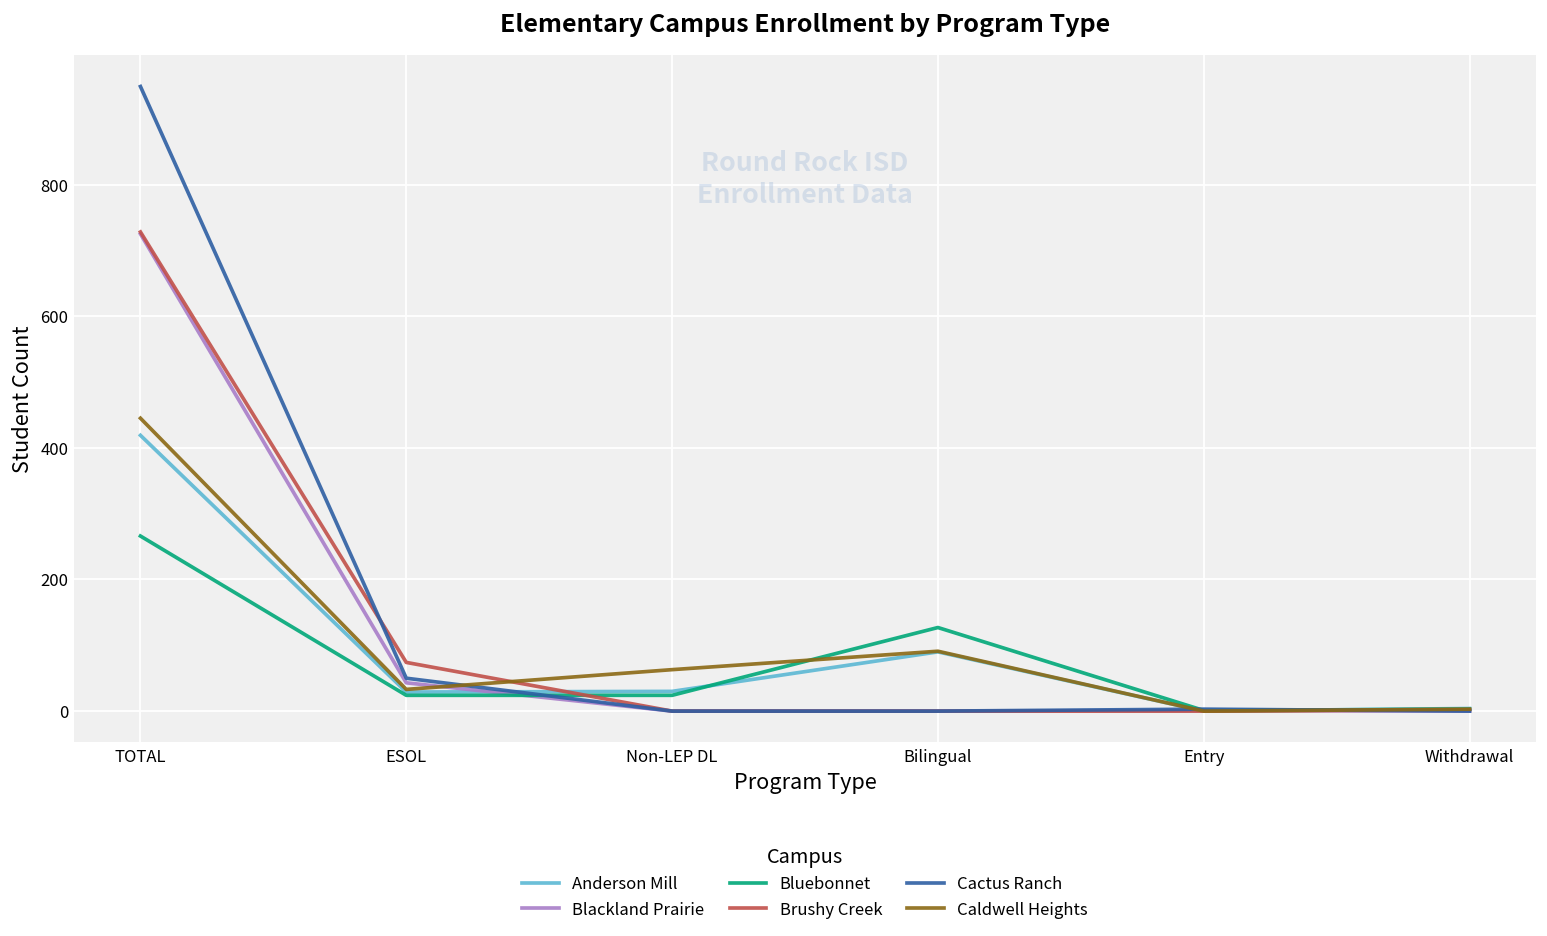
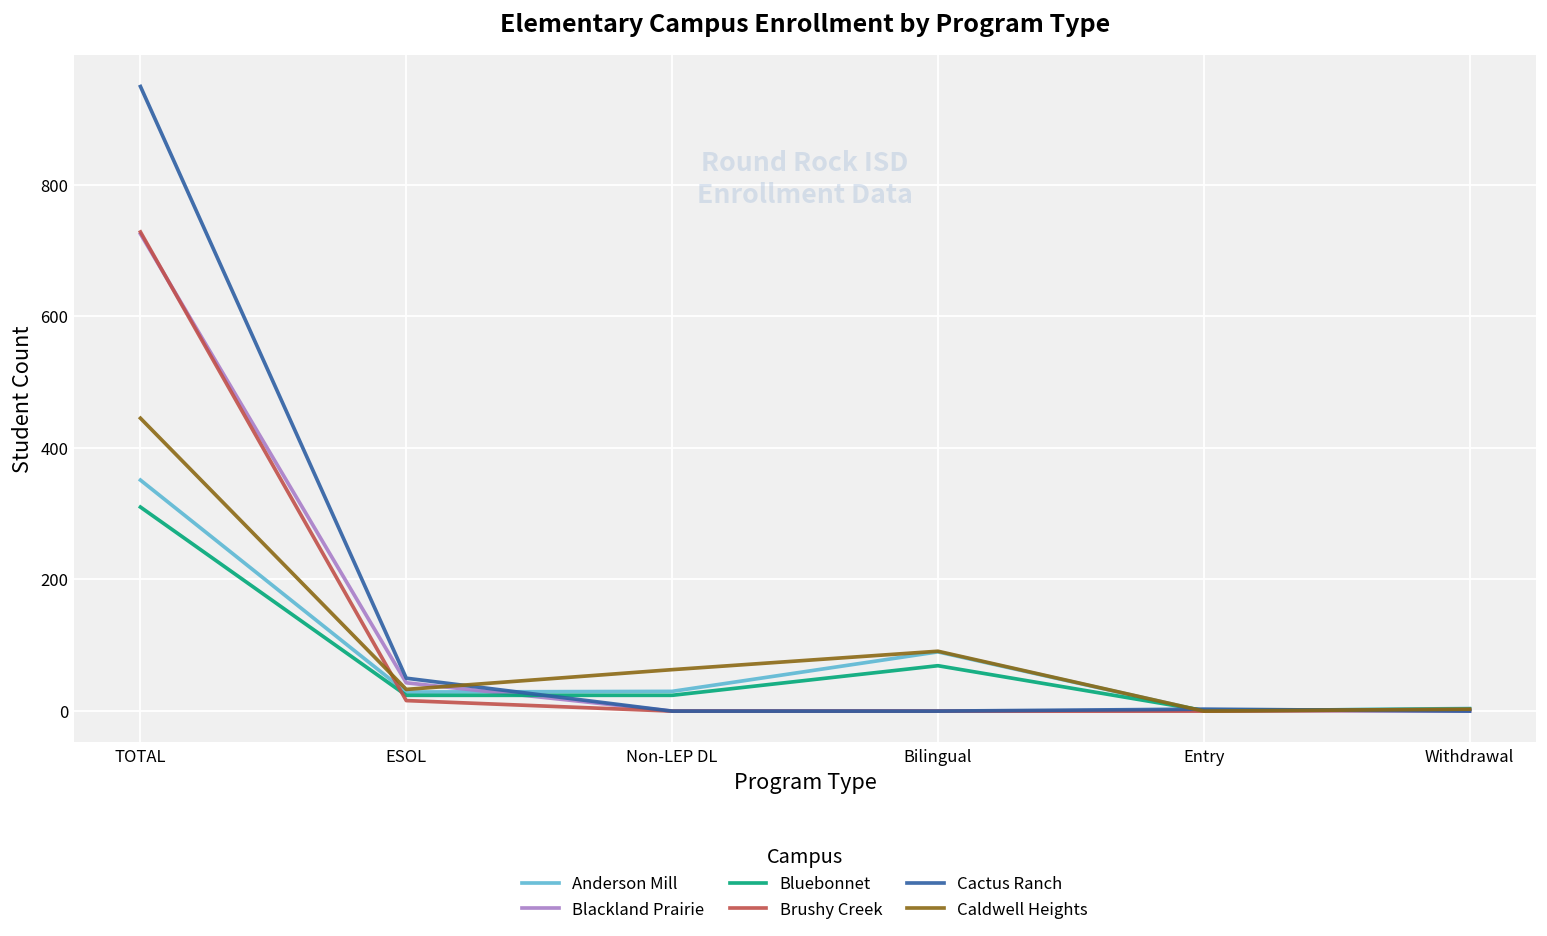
  {
    "Anderson Mill": {
-     "TOTAL": 420,
+     "TOTAL": 350,
      "Non-LEP DL": 30
    },
    "Blackland Prairie": {
      "ESOL": 40
    },
    "Bluebonnet": {
-     "TOTAL": 270,
+     "TOTAL": 310,
      "ESOL": 20,
      "Non-LEP DL": 20,
-     "Bilingual": 130
+     "Bilingual": 70
    },
    "Brushy Creek": {
-     "ESOL": 70
+     "ESOL": 20
    },
    "Cactus Ranch": {
      "TOTAL": 950,
      "ESOL": 50
    },
    "Caldwell Heights": {
      "TOTAL": 450,
      "Non-LEP DL": 60
    }
  }
